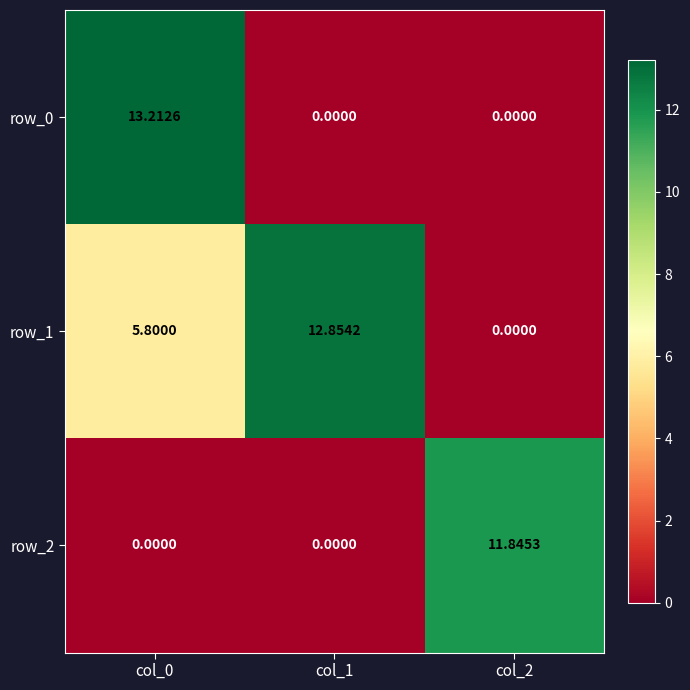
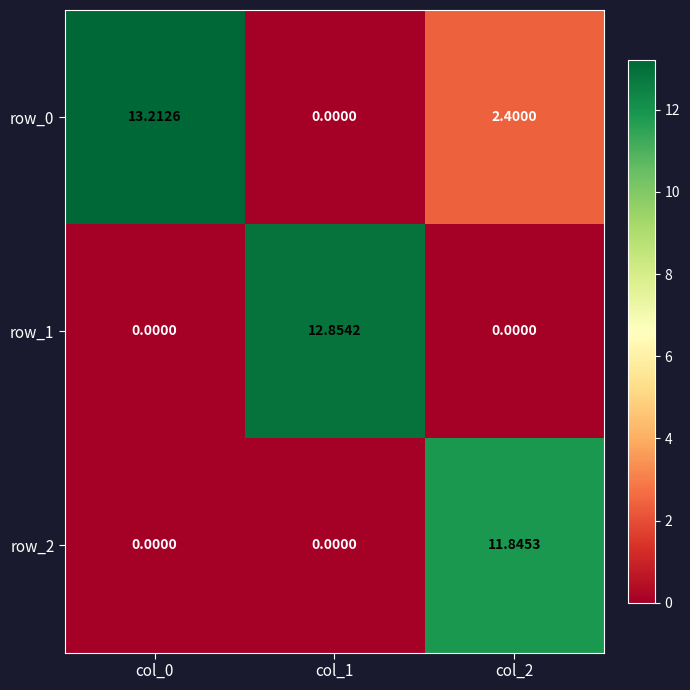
  {
    "row_0": {
      "col_0": 13.2126,
      "col_1": 0.0000,
-     "col_2": 0.0000
+     "col_2": 2.4000
    },
    "row_1": {
-     "col_0": 5.8000,
+     "col_0": 0.0000,
      "col_1": 12.8542,
      "col_2": 0.0000
    },
    "row_2": {
      "col_0": 0.0000,
      "col_1": 0.0000,
      "col_2": 11.8453
    }
  }
